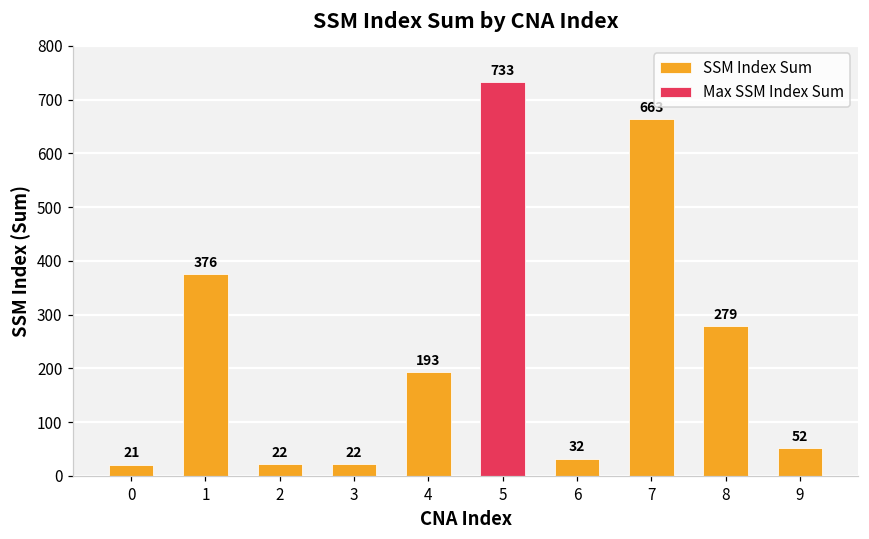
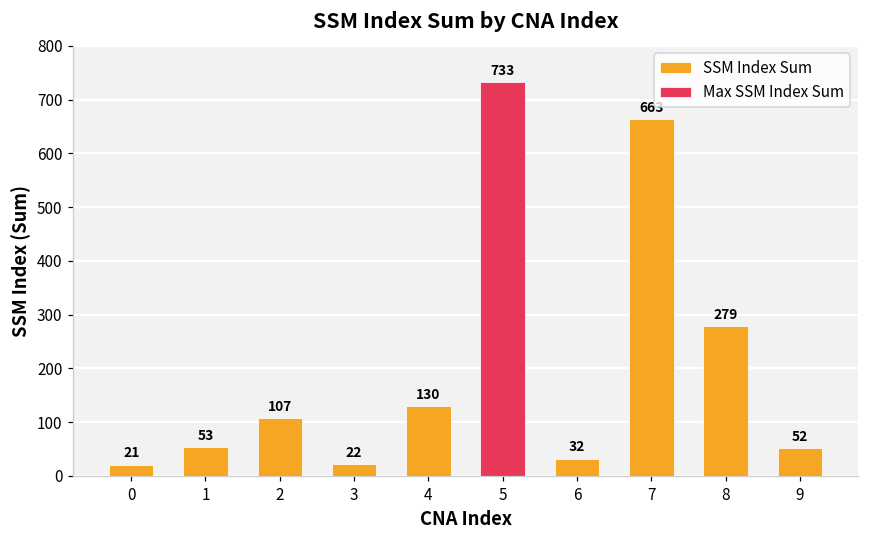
  {
    "SSM Index Sum": {
      "0": 21,
-     "1": 376,
-     "2": 22,
+     "1": 53,
+     "2": 107,
      "3": 22,
-     "4": 193,
+     "4": 130,
      "5": 733,
      "6": 32,
      "8": 279,
      "9": 52
    },
    "Max SSM Index Sum": {
      "5": 733
    }
  }
